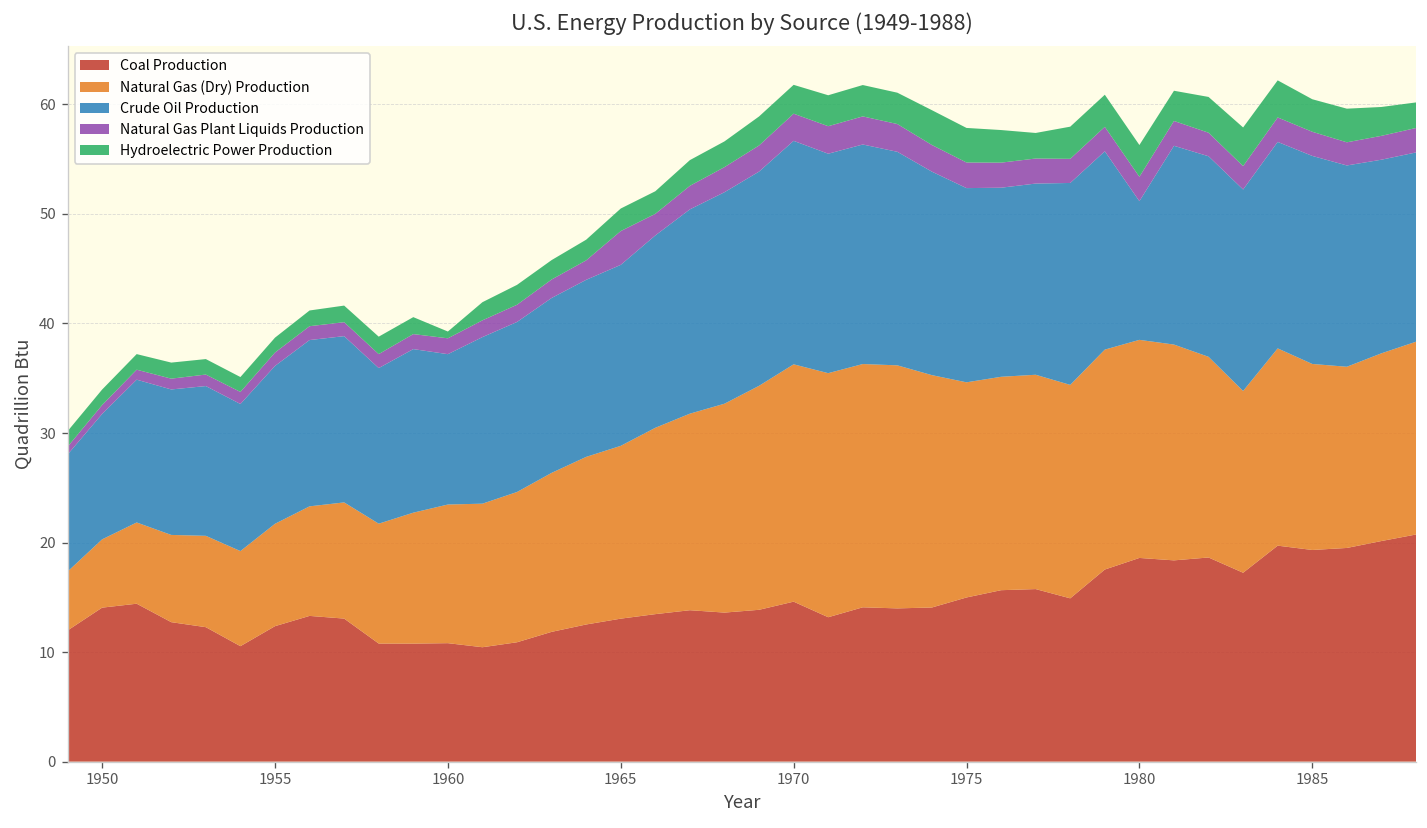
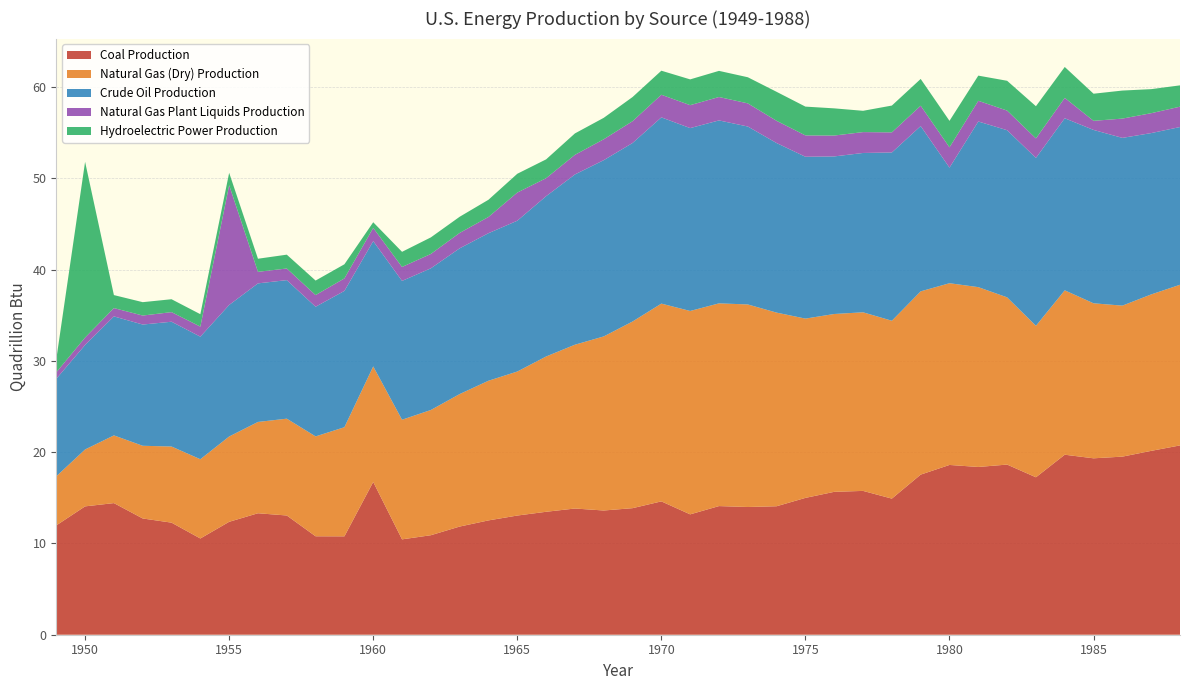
  {
    "Coal Production": {
      "1950": 14,
      "1955": 12,
-     "1960": 11,
+     "1960": 17,
      "1965": 13,
      "1970": 15,
      "1975": 15,
      "1980": 19,
      "1985": 19
    },
    "Natural Gas (Dry) Production": {
      "1950": 6,
      "1955": 9,
      "1960": 13,
      "1965": 16,
      "1970": 22,
      "1975": 20,
      "1980": 20,
      "1985": 17
    },
    "Crude Oil Production": {
      "1950": 11,
      "1955": 14,
      "1960": 14,
      "1965": 17,
      "1970": 20,
      "1975": 18,
      "1980": 13,
      "1985": 19
    },
    "Natural Gas Plant Liquids Production": {
      "1950": 1,
-     "1955": 1,
+     "1955": 13,
      "1960": 1,
      "1965": 3,
      "1970": 2,
      "1975": 2,
      "1980": 2,
-     "1985": 2
+     "1985": 1
    },
    "Hydroelectric Power Production": {
-     "1950": 1,
+     "1950": 19,
      "1955": 1,
      "1960": 1,
      "1965": 2,
      "1970": 3,
      "1975": 3,
      "1980": 3,
      "1985": 3
    }
  }
